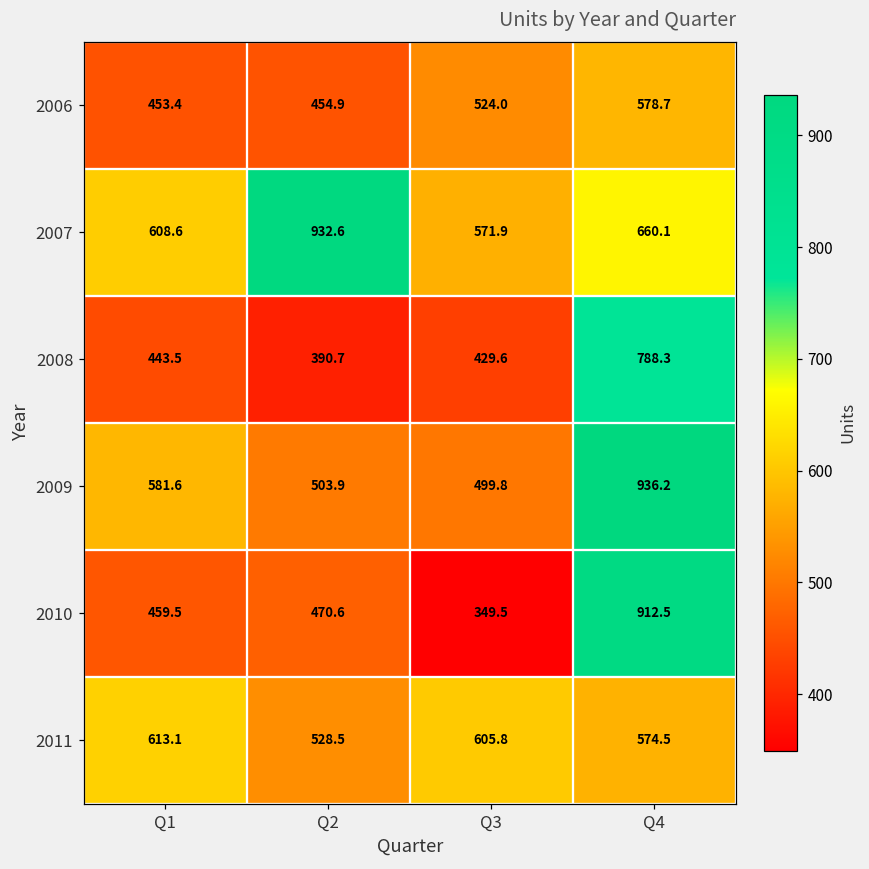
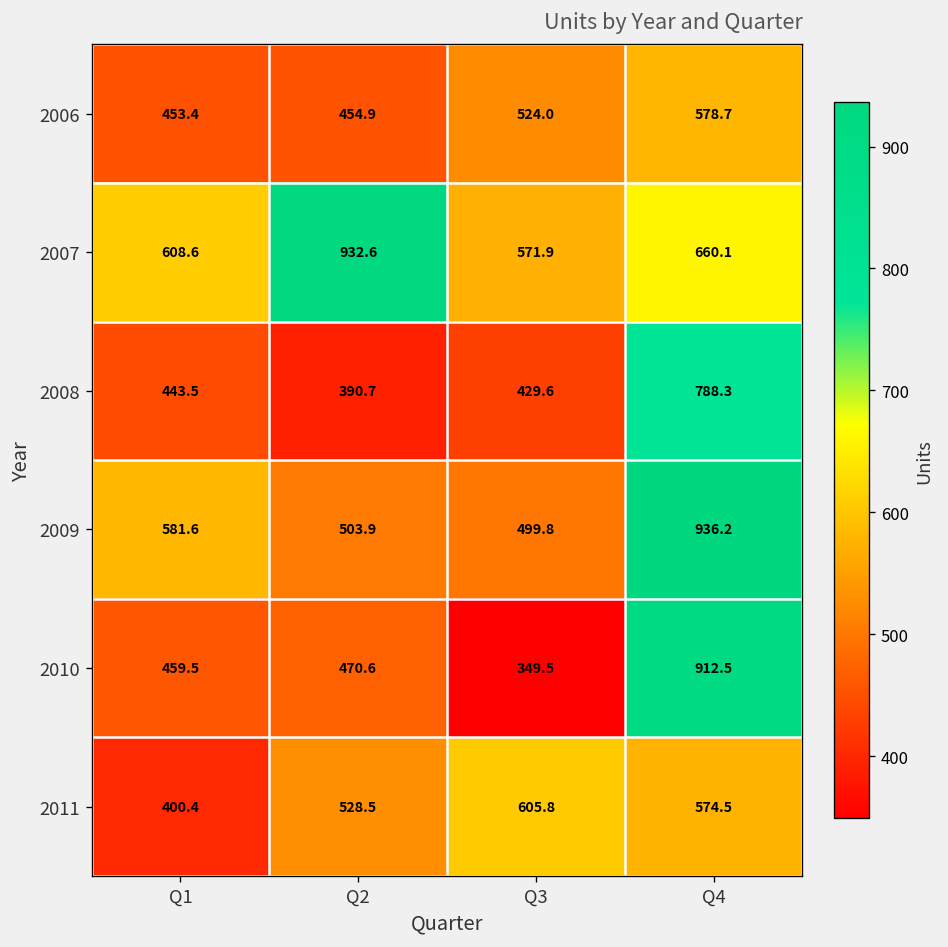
  {
    "2006": {
      "Q1": 453.4,
      "Q2": 454.9,
      "Q3": 524.0,
      "Q4": 578.7
    },
    "2007": {
      "Q1": 608.6,
      "Q2": 932.6,
      "Q3": 571.9,
      "Q4": 660.1
    },
    "2008": {
      "Q1": 443.5,
      "Q2": 390.7,
      "Q3": 429.6,
      "Q4": 788.3
    },
    "2009": {
      "Q1": 581.6,
      "Q2": 503.9,
      "Q3": 499.8,
      "Q4": 936.2
    },
    "2010": {
      "Q1": 459.5,
      "Q2": 470.6,
      "Q3": 349.5,
      "Q4": 912.5
    },
    "2011": {
-     "Q1": 613.1,
+     "Q1": 400.4,
      "Q2": 528.5,
      "Q3": 605.8,
      "Q4": 574.5
    }
  }
